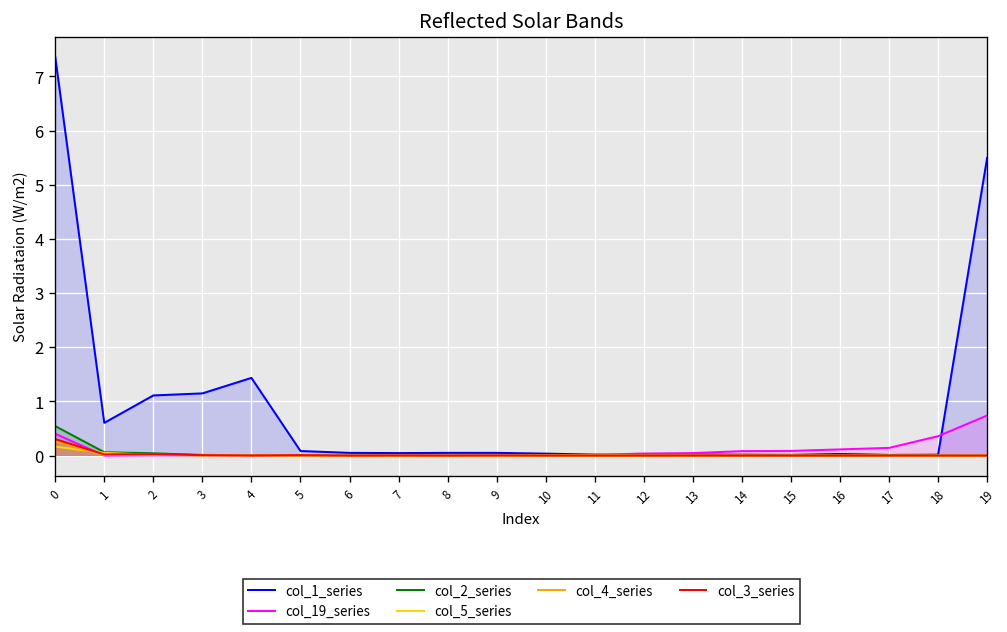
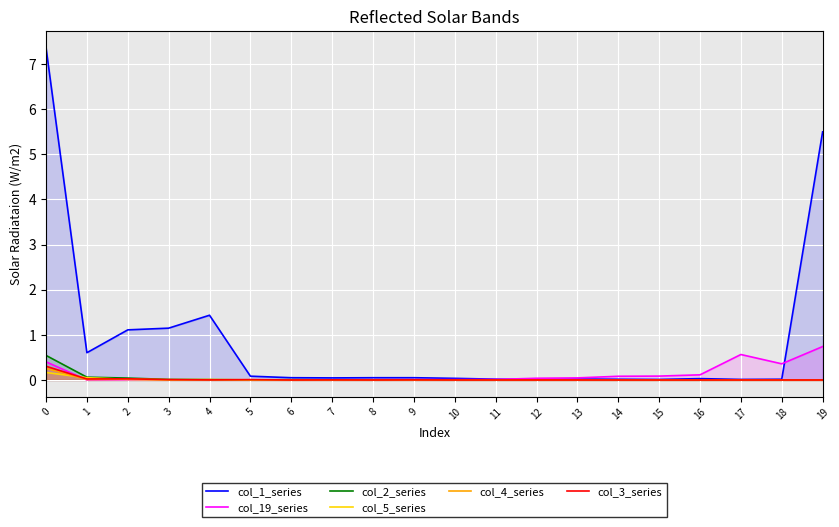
  {
    "col_1_series": {
      "0": 7.4,
      "1": 0.6,
      "2": 1.1,
      "3": 1.1,
      "4": 1.4,
      "5": 0.1,
      "19": 5.5
    },
    "col_19_series": {
      "0": 0.4,
      "14": 0.1,
      "15": 0.1,
      "16": 0.1,
-     "17": 0.1,
+     "17": 0.6,
      "18": 0.4,
      "19": 0.7
    },
    "col_2_series": {
      "0": 0.5
    }
  }
